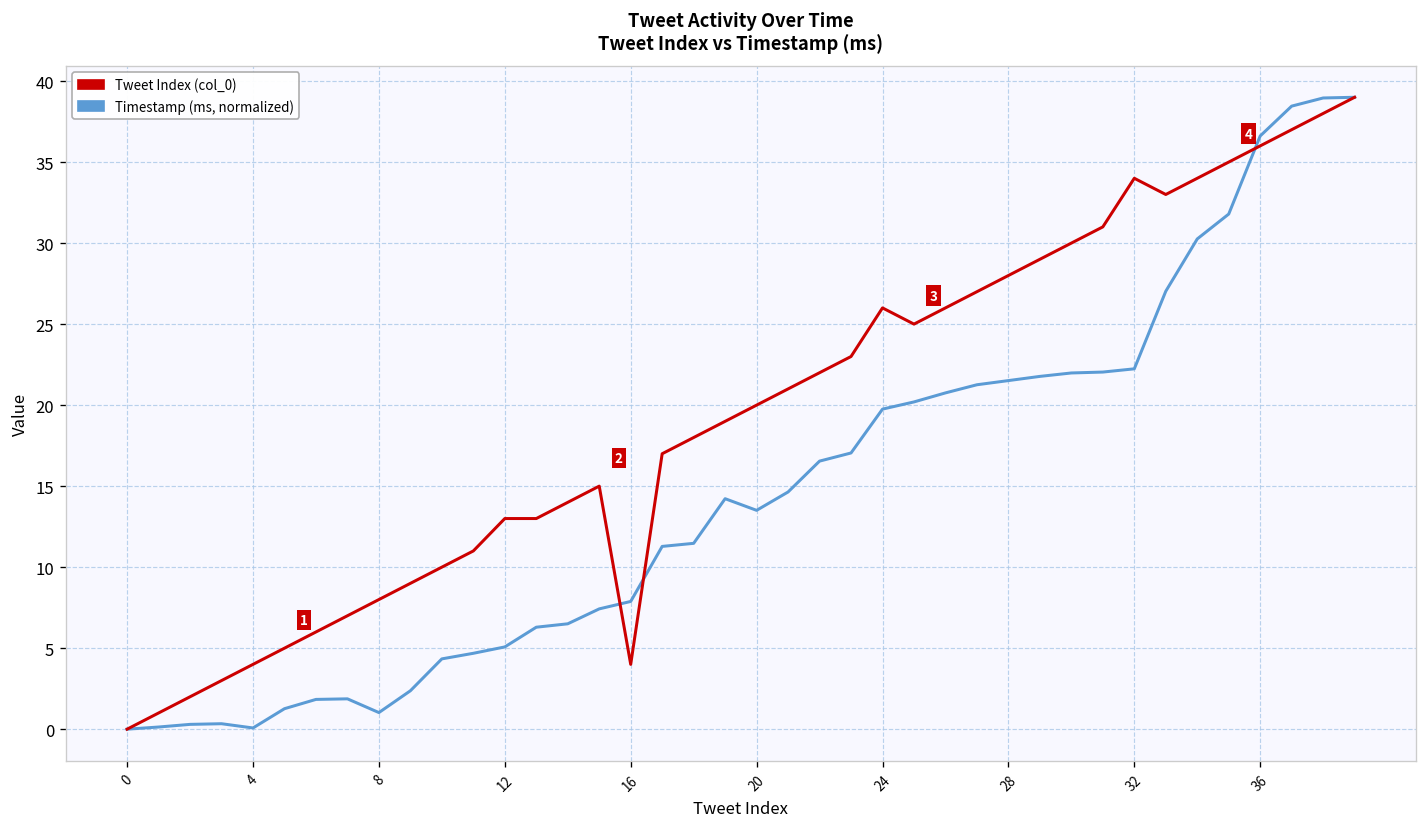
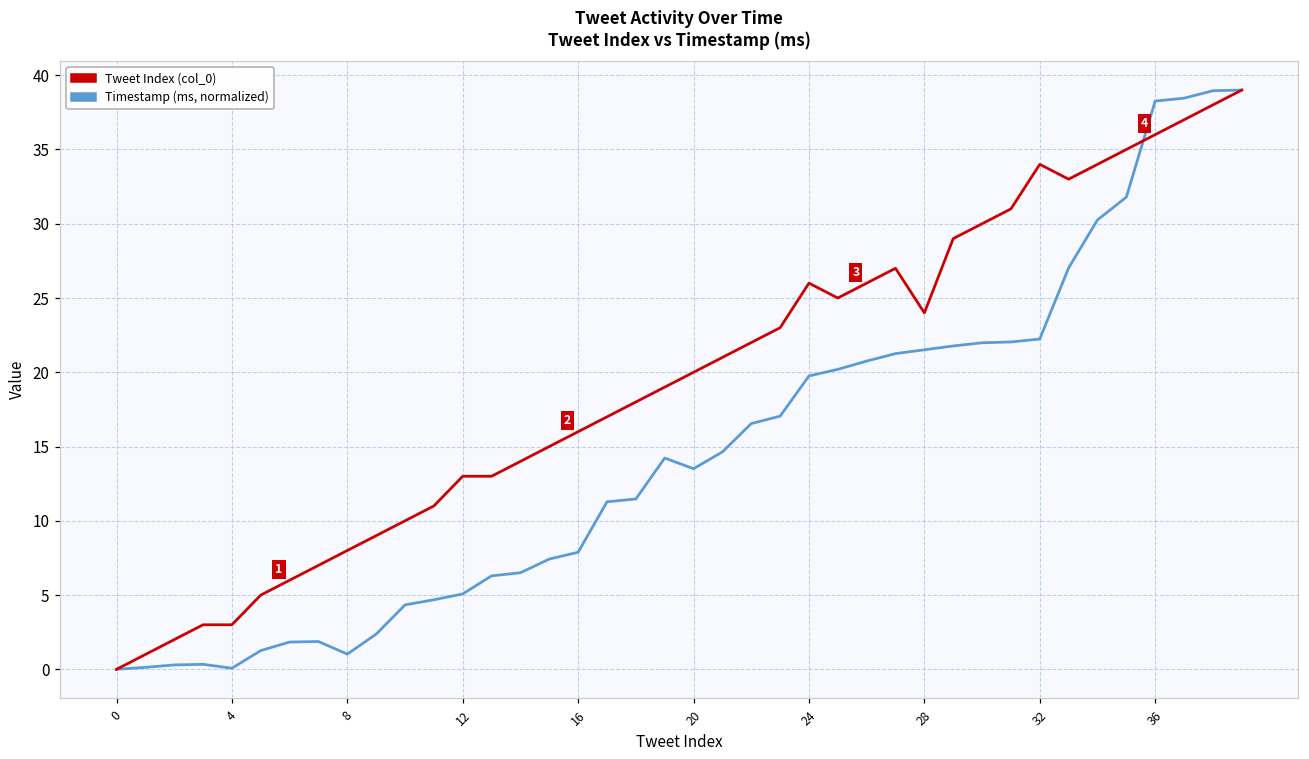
  {
    "Tweet Index (col_0)": {
-     "4": 4,
+     "4": 3,
      "8": 8,
      "12": 13,
-     "16": 4,
+     "16": 16,
      "20": 20,
      "24": 26,
-     "28": 28,
+     "28": 24,
      "32": 34
    },
    "Timestamp (ms, normalized)": {
      "4": 0.1,
      "8": 1.0,
      "12": 5.1,
      "16": 7.9,
      "20": 13.5,
      "24": 19.8,
      "28": 21.5,
      "32": 22.2,
-     "36": 36.6
+     "36": 38.3
    }
  }
